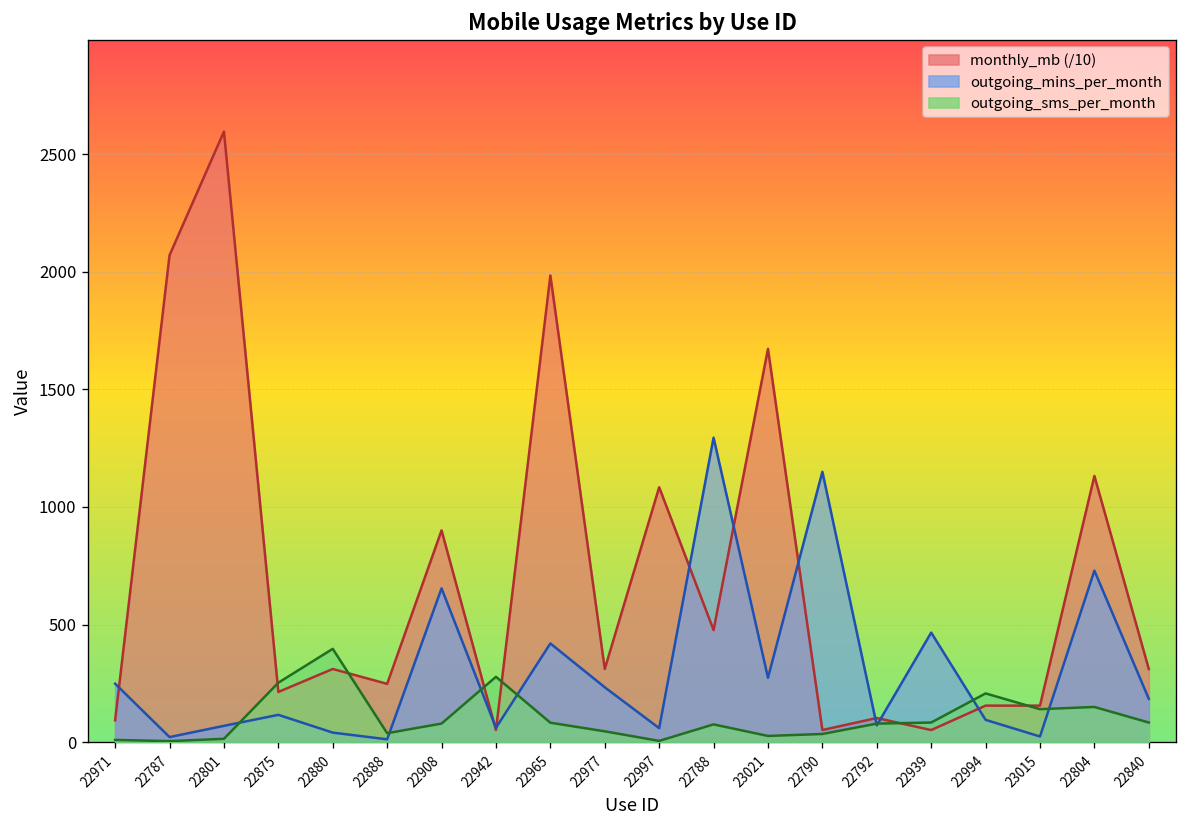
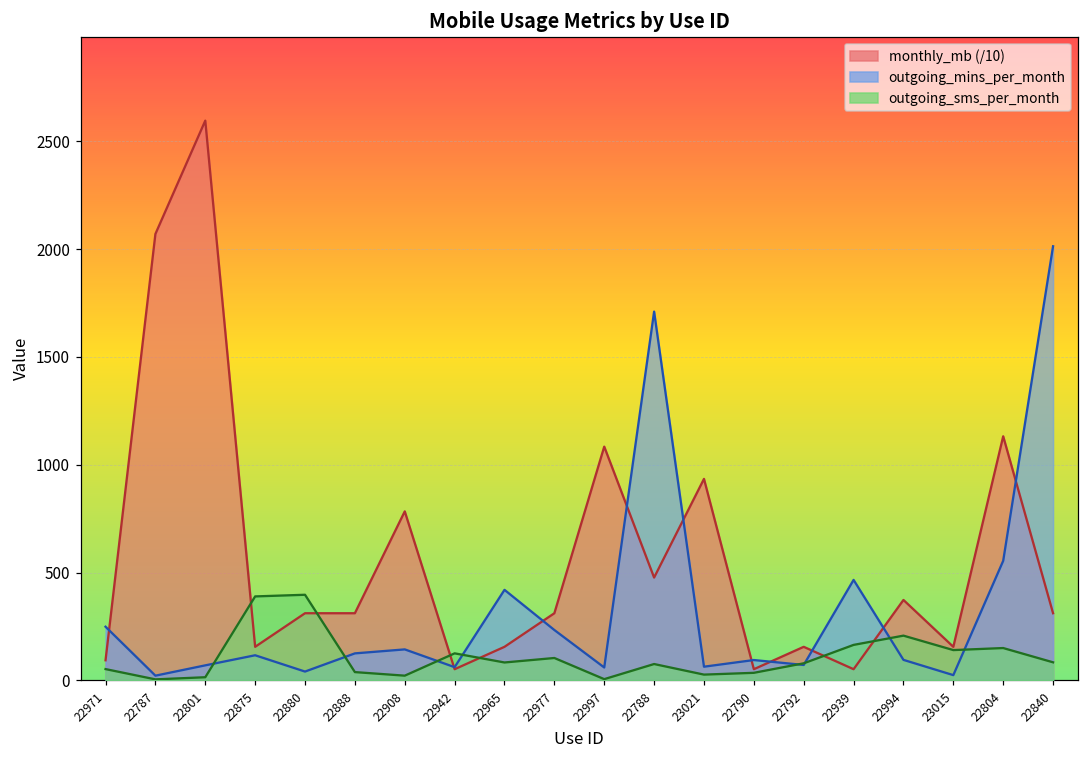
  {
    "monthly_mb (/10)": {
      "22971": 90,
      "22787": 2070,
      "22801": 2600,
-     "22875": 210,
+     "22875": 160,
      "22880": 310,
-     "22888": 250,
-     "22908": 900,
-     "22965": 1980,
+     "22888": 310,
+     "22908": 780,
+     "22965": 160,
      "22977": 310,
      "22997": 1080,
      "22788": 480,
-     "23021": 1670,
+     "23021": 930,
      "22790": 50,
-     "22792": 100,
+     "22792": 160,
      "22939": 50,
-     "22994": 160,
+     "22994": 370,
      "23015": 160,
      "22804": 1130,
      "22840": 310
    },
    "outgoing_mins_per_month": {
      "22971": 250,
      "22787": 20,
      "22801": 70,
      "22875": 120,
      "22880": 40,
-     "22888": 10,
-     "22908": 650,
+     "22888": 130,
+     "22908": 140,
      "22965": 420,
      "22977": 230,
      "22997": 60,
-     "22788": 1290,
-     "23021": 270,
-     "22790": 1150,
+     "22788": 1710,
+     "23021": 60,
+     "22790": 90,
      "22939": 470,
      "22994": 100,
      "23015": 20,
-     "22804": 730,
-     "22840": 180
+     "22804": 550,
+     "22840": 2010
    },
    "outgoing_sms_per_month": {
-     "22971": 10,
+     "22971": 50,
      "22787": 0,
      "22801": 10,
-     "22875": 250,
+     "22875": 390,
      "22880": 400,
      "22888": 40,
-     "22908": 80,
-     "22942": 280,
+     "22908": 20,
+     "22942": 130,
      "22965": 80,
-     "22977": 50,
+     "22977": 100,
      "22997": 10,
      "22788": 80,
      "23021": 30,
      "22790": 40,
-     "22939": 80,
+     "22939": 160,
      "22994": 210,
      "23015": 140,
      "22804": 150,
      "22840": 80
    }
  }
